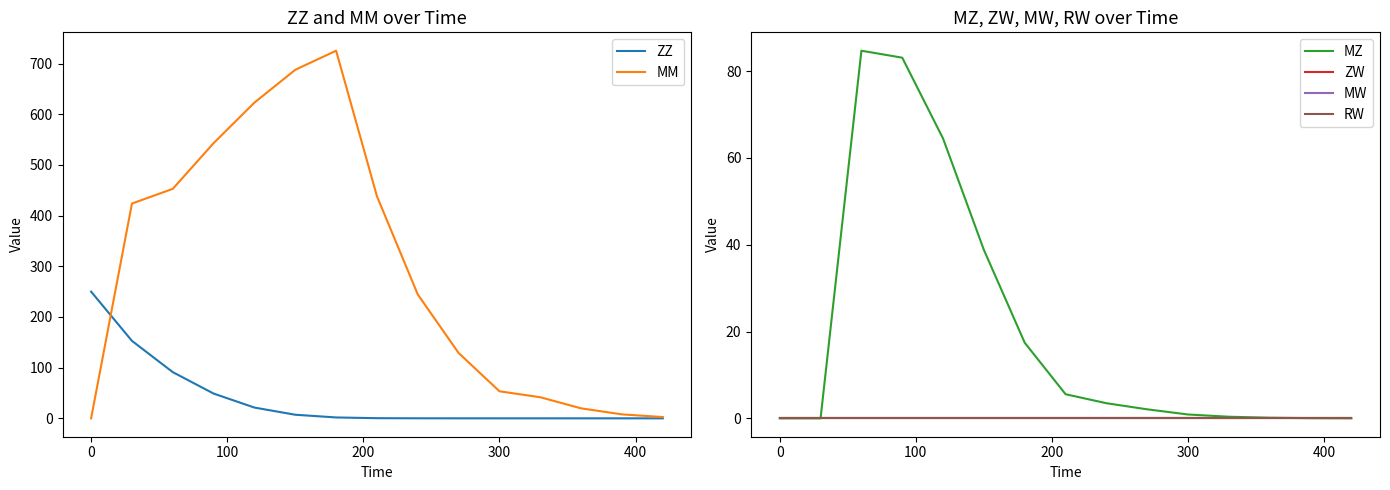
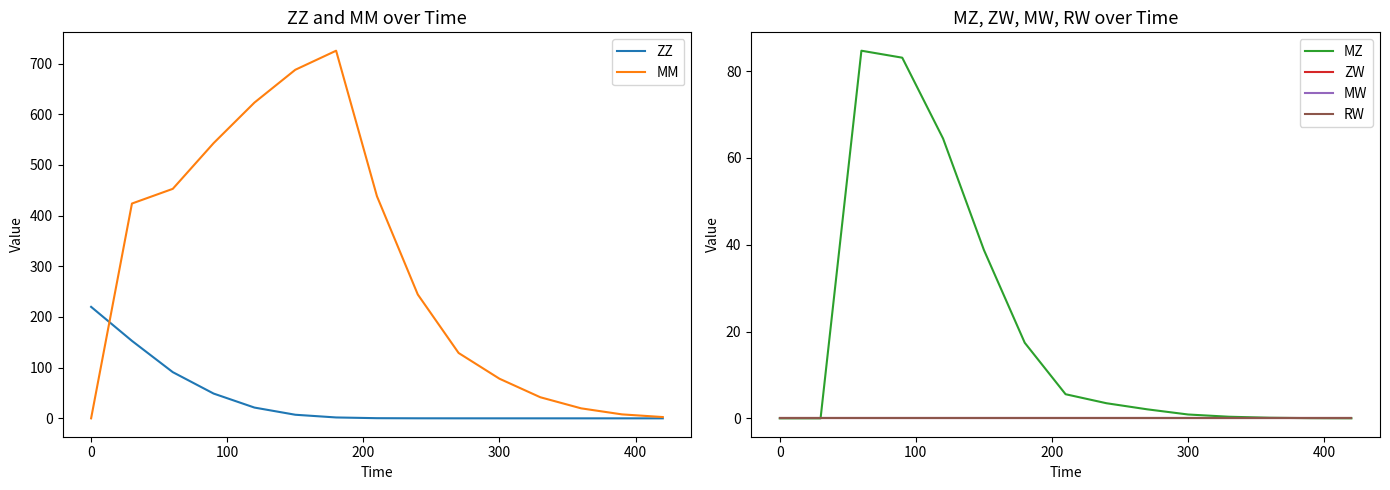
  {
    "ZZ and MM over Time": {
      "ZZ": {
-       "0": 250,
+       "0": 220,
        "300": 0
      },
      "MM": {
        "0": 0,
-       "300": 50
+       "300": 80
      }
    },
    "MZ, ZW, MW, RW over Time": {
      "MZ": {
        "300": 1
      },
      "RW": {
        "300": 0
      }
    }
  }
